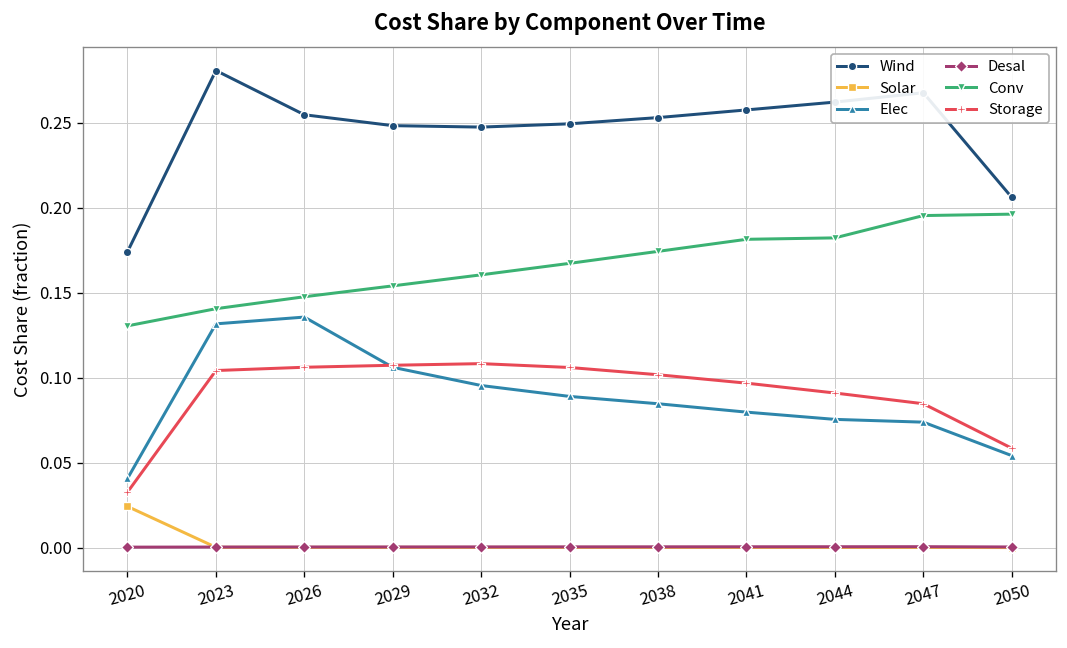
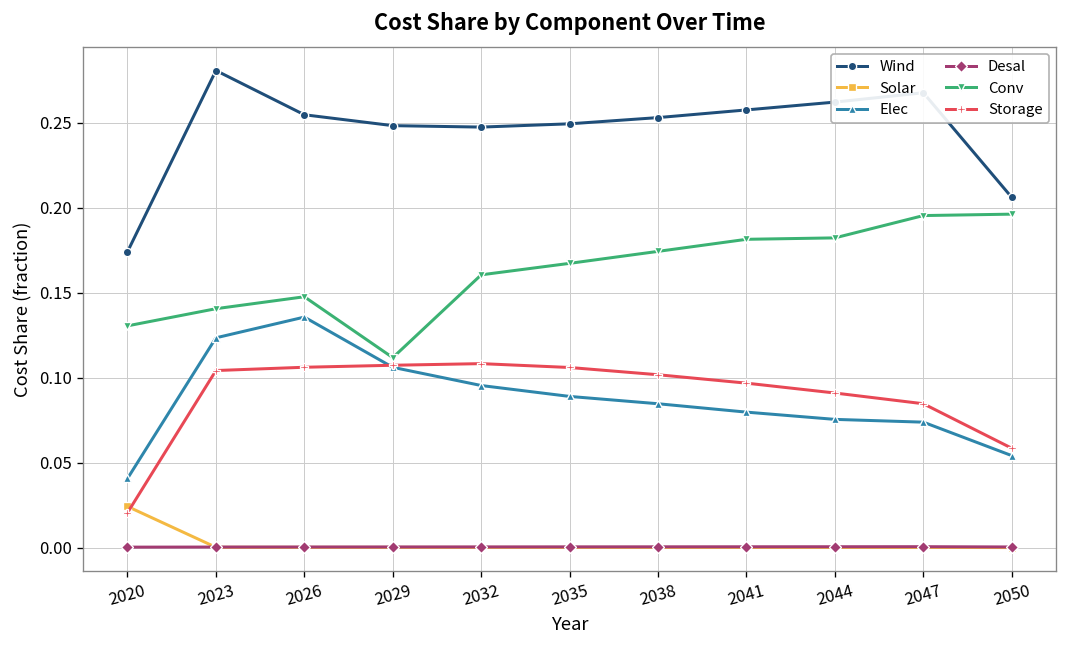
  {
    "Wind": {
      "2020": 0.174,
      "2023": 0.281,
      "2026": 0.255,
      "2029": 0.248,
      "2032": 0.248,
      "2035": 0.249,
      "2038": 0.253,
      "2041": 0.258,
      "2050": 0.206
    },
    "Solar": {
      "2020": 0.024
    },
    "Elec": {
      "2020": 0.041,
-     "2023": 0.132,
+     "2023": 0.124,
      "2026": 0.136,
      "2032": 0.096,
      "2035": 0.089,
      "2038": 0.085,
      "2041": 0.080,
      "2044": 0.076,
      "2047": 0.074,
      "2050": 0.054
    },
    "Desal": {
      "2020": 0.000
    },
    "Conv": {
      "2020": 0.131,
      "2023": 0.141,
      "2026": 0.148,
-     "2029": 0.154,
+     "2029": 0.112,
      "2032": 0.161,
      "2035": 0.167,
      "2038": 0.174,
      "2041": 0.182,
      "2044": 0.182,
      "2047": 0.196,
      "2050": 0.196
    },
    "Storage": {
-     "2020": 0.033,
+     "2020": 0.021,
      "2023": 0.104,
      "2026": 0.106,
      "2032": 0.108,
      "2035": 0.106,
      "2038": 0.102,
      "2041": 0.097,
      "2044": 0.091,
      "2047": 0.085,
      "2050": 0.059
    }
  }
